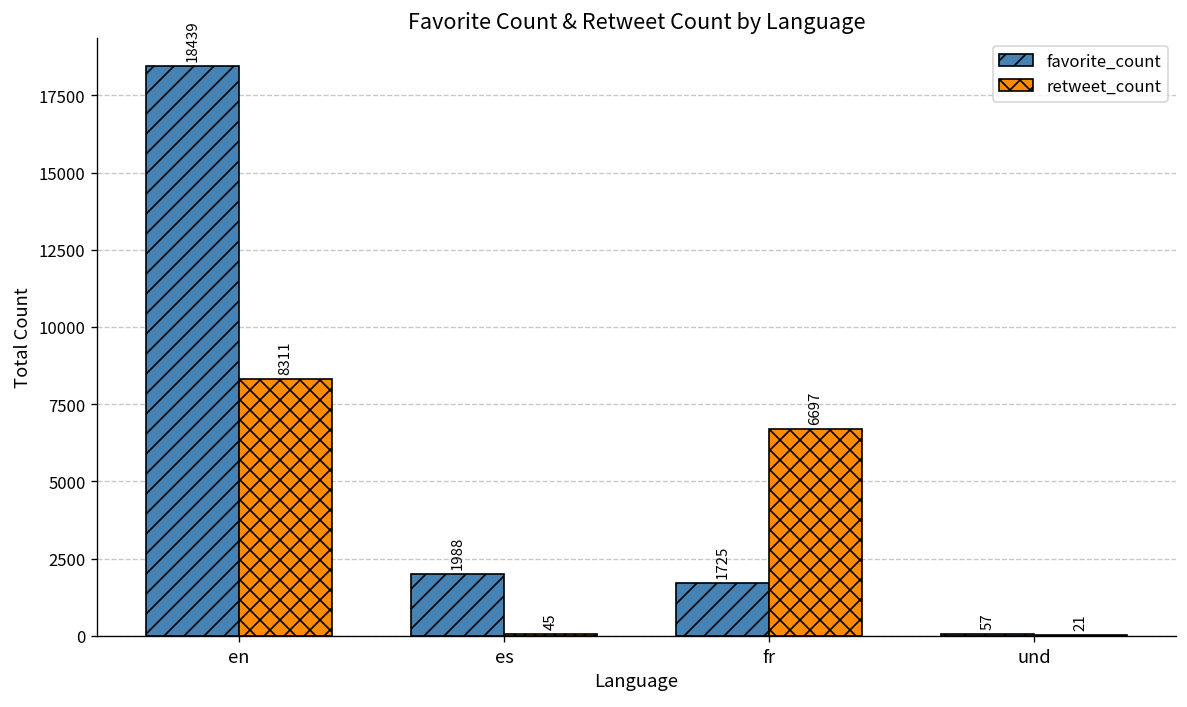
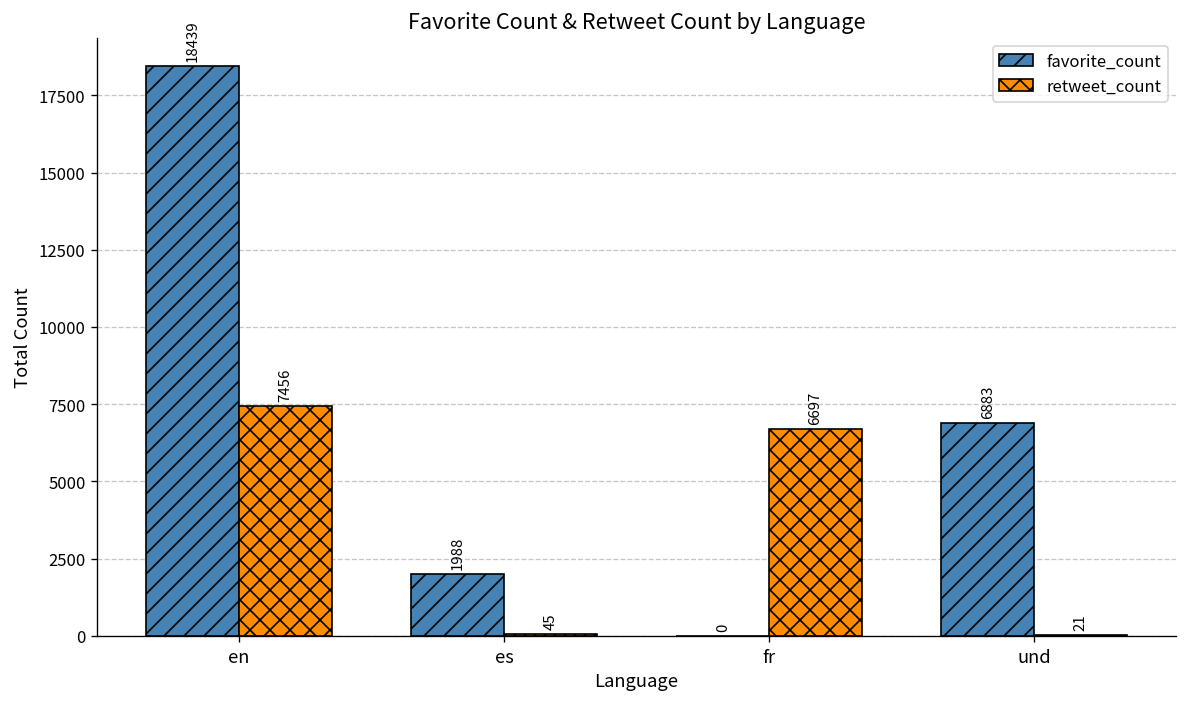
  {
    "favorite_count": {
      "en": 18439,
      "es": 1988,
-     "fr": 1725,
-     "und": 57
+     "fr": 0,
+     "und": 6883
    },
    "retweet_count": {
-     "en": 8311,
+     "en": 7456,
      "es": 45,
      "fr": 6697,
      "und": 21
    }
  }
